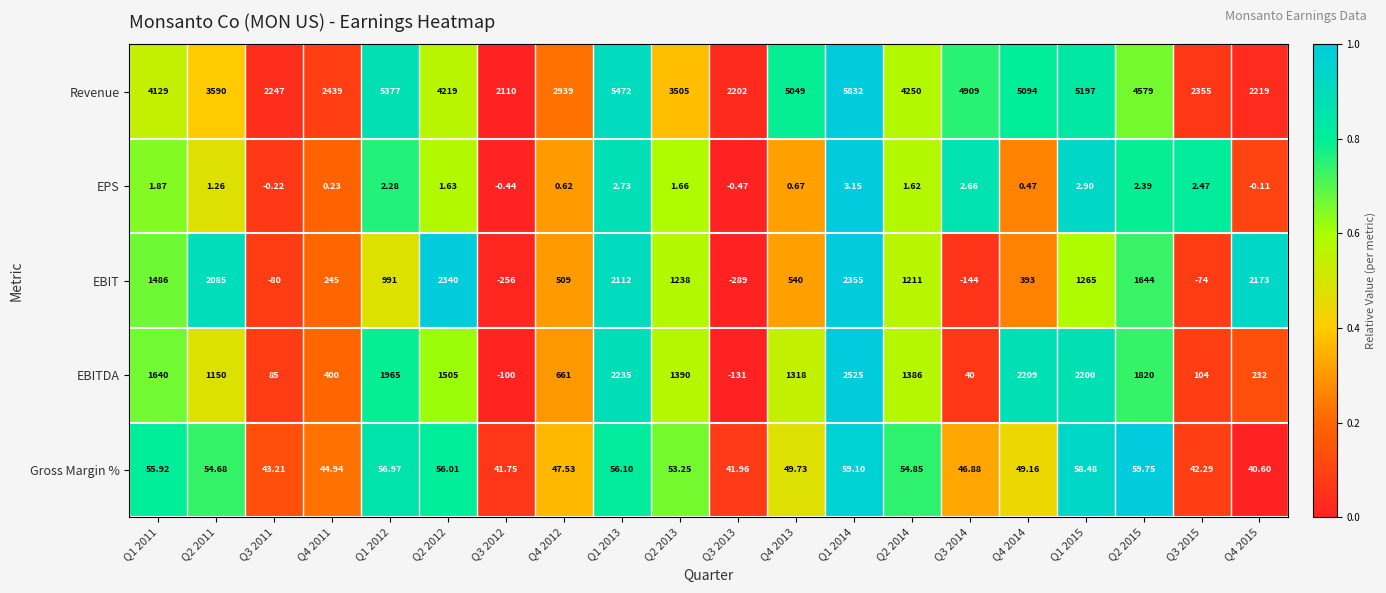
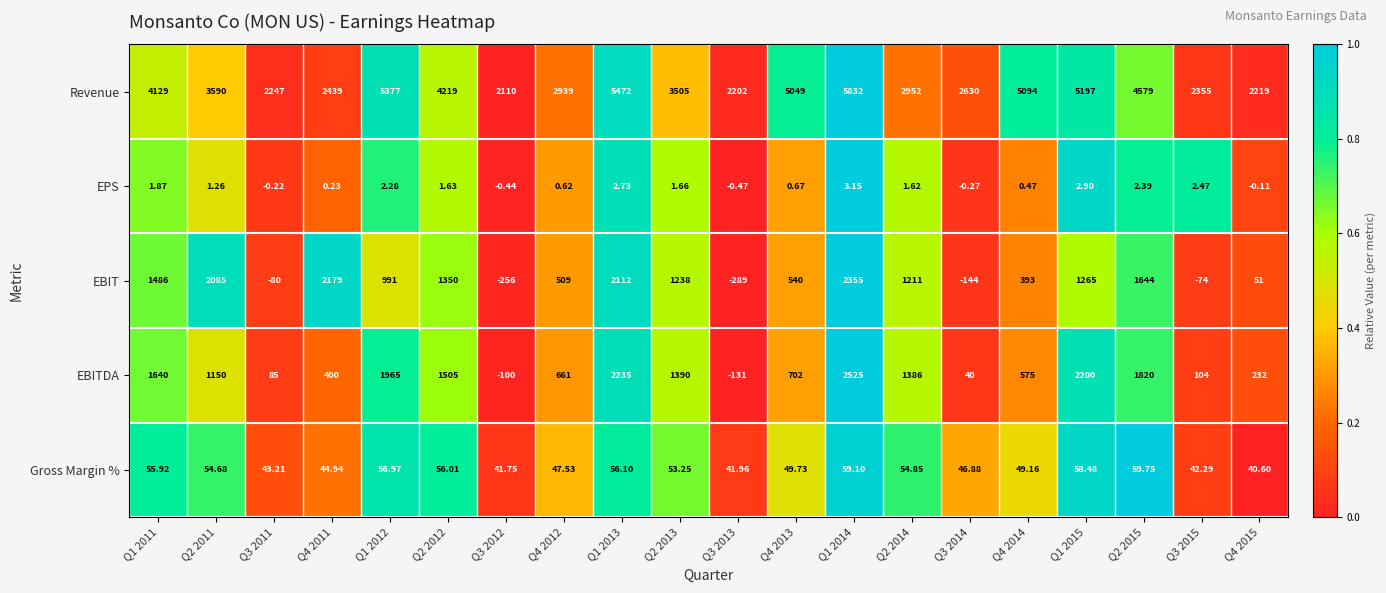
  {
    "Revenue": {
      "Q1 2011": 4129,
      "Q2 2011": 3590,
      "Q3 2011": 2247,
      "Q4 2011": 2439,
      "Q1 2012": 5377,
      "Q2 2012": 4219,
      "Q3 2012": 2110,
      "Q4 2012": 2939,
      "Q1 2013": 5472,
      "Q2 2013": 3505,
      "Q3 2013": 2202,
      "Q4 2013": 5049,
      "Q1 2014": 5832,
-     "Q2 2014": 4250,
-     "Q3 2014": 4909,
+     "Q2 2014": 2952,
+     "Q3 2014": 2630,
      "Q4 2014": 5094,
      "Q1 2015": 5197,
      "Q2 2015": 4579,
      "Q3 2015": 2355,
      "Q4 2015": 2219
    },
    "EPS": {
      "Q1 2011": 1.87,
      "Q2 2011": 1.26,
      "Q3 2011": -0.22,
      "Q4 2011": 0.23,
      "Q1 2012": 2.28,
      "Q2 2012": 1.63,
      "Q3 2012": -0.44,
      "Q4 2012": 0.62,
      "Q1 2013": 2.73,
      "Q2 2013": 1.66,
      "Q3 2013": -0.47,
      "Q4 2013": 0.67,
      "Q1 2014": 3.15,
      "Q2 2014": 1.62,
-     "Q3 2014": 2.66,
+     "Q3 2014": -0.27,
      "Q4 2014": 0.47,
      "Q1 2015": 2.90,
      "Q2 2015": 2.39,
      "Q3 2015": 2.47,
      "Q4 2015": -0.11
    },
    "EBIT": {
      "Q1 2011": 1486,
      "Q2 2011": 2085,
      "Q3 2011": -80,
-     "Q4 2011": 245,
+     "Q4 2011": 2179,
      "Q1 2012": 991,
-     "Q2 2012": 2340,
+     "Q2 2012": 1350,
      "Q3 2012": -256,
      "Q4 2012": 509,
      "Q1 2013": 2112,
      "Q2 2013": 1238,
      "Q3 2013": -289,
      "Q4 2013": 540,
      "Q1 2014": 2355,
      "Q2 2014": 1211,
      "Q3 2014": -144,
      "Q4 2014": 393,
      "Q1 2015": 1265,
      "Q2 2015": 1644,
      "Q3 2015": -74,
-     "Q4 2015": 2173
+     "Q4 2015": 51
    },
    "EBITDA": {
      "Q1 2011": 1640,
      "Q2 2011": 1150,
      "Q3 2011": 85,
      "Q4 2011": 400,
      "Q1 2012": 1965,
      "Q2 2012": 1505,
      "Q3 2012": -100,
      "Q4 2012": 661,
      "Q1 2013": 2235,
      "Q2 2013": 1390,
      "Q3 2013": -131,
-     "Q4 2013": 1318,
+     "Q4 2013": 702,
      "Q1 2014": 2525,
      "Q2 2014": 1386,
      "Q3 2014": 40,
-     "Q4 2014": 2209,
+     "Q4 2014": 575,
      "Q1 2015": 2200,
      "Q2 2015": 1820,
      "Q3 2015": 104,
      "Q4 2015": 232
    },
    "Gross Margin %": {
      "Q1 2011": 55.92,
      "Q2 2011": 54.68,
      "Q3 2011": 43.21,
      "Q4 2011": 44.94,
      "Q1 2012": 56.97,
      "Q2 2012": 56.01,
      "Q3 2012": 41.75,
      "Q4 2012": 47.53,
      "Q1 2013": 56.10,
      "Q2 2013": 53.25,
      "Q3 2013": 41.96,
      "Q4 2013": 49.73,
      "Q1 2014": 59.10,
      "Q2 2014": 54.85,
      "Q3 2014": 46.88,
      "Q4 2014": 49.16,
      "Q1 2015": 58.48,
      "Q2 2015": 59.75,
      "Q3 2015": 42.29,
      "Q4 2015": 40.60
    }
  }
